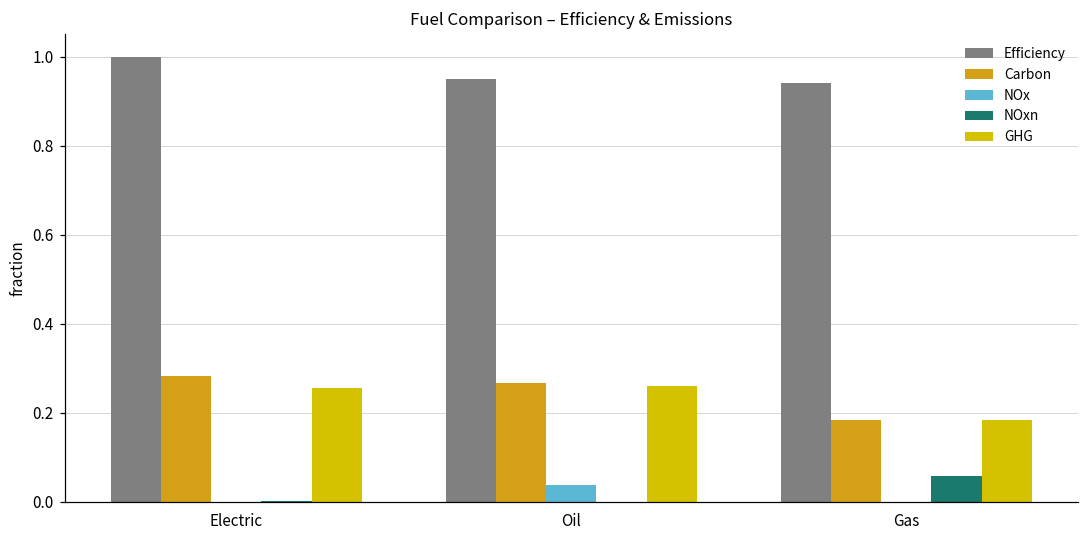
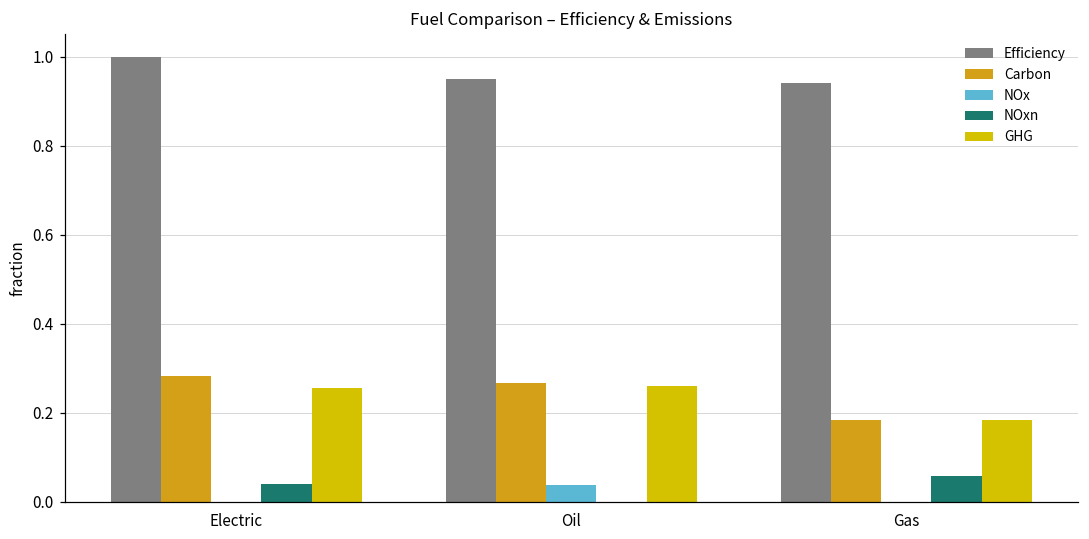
  {
    "Efficiency": {
      "Electric": 1.00,
      "Oil": 0.95,
      "Gas": 0.94
    },
    "NOx": {
      "Electric": 0.00,
      "Oil": 0.04
    },
    "NOxn": {
-     "Electric": 0.00,
+     "Electric": 0.04,
      "Gas": 0.06
    }
  }
